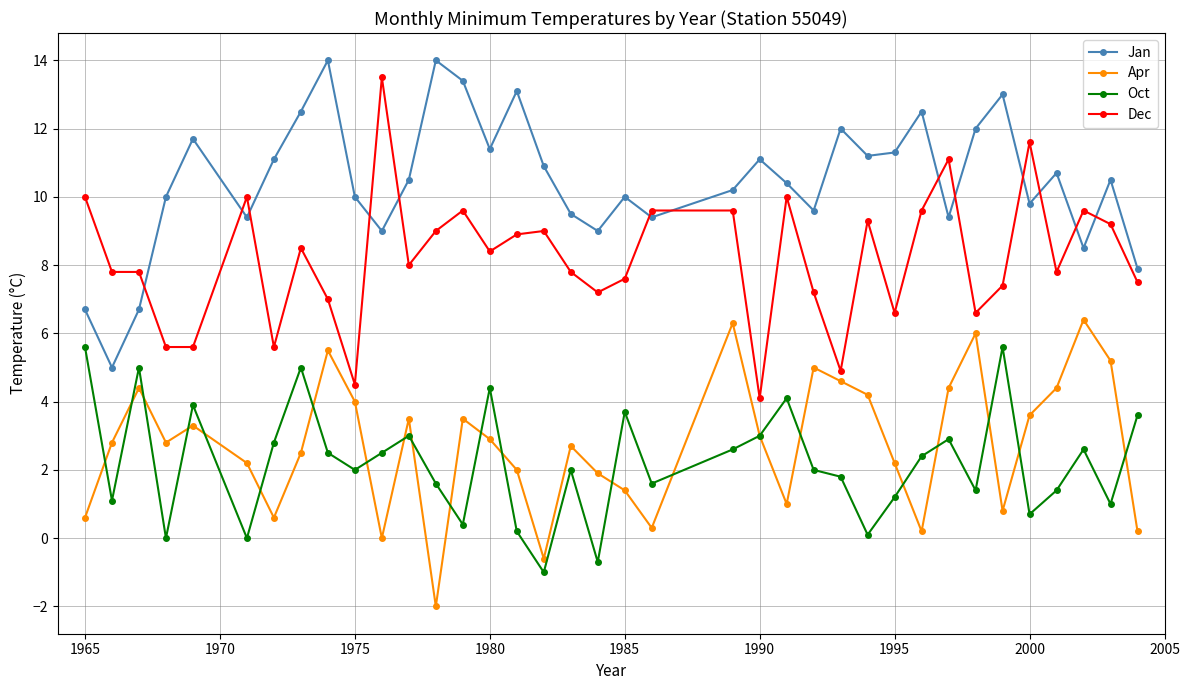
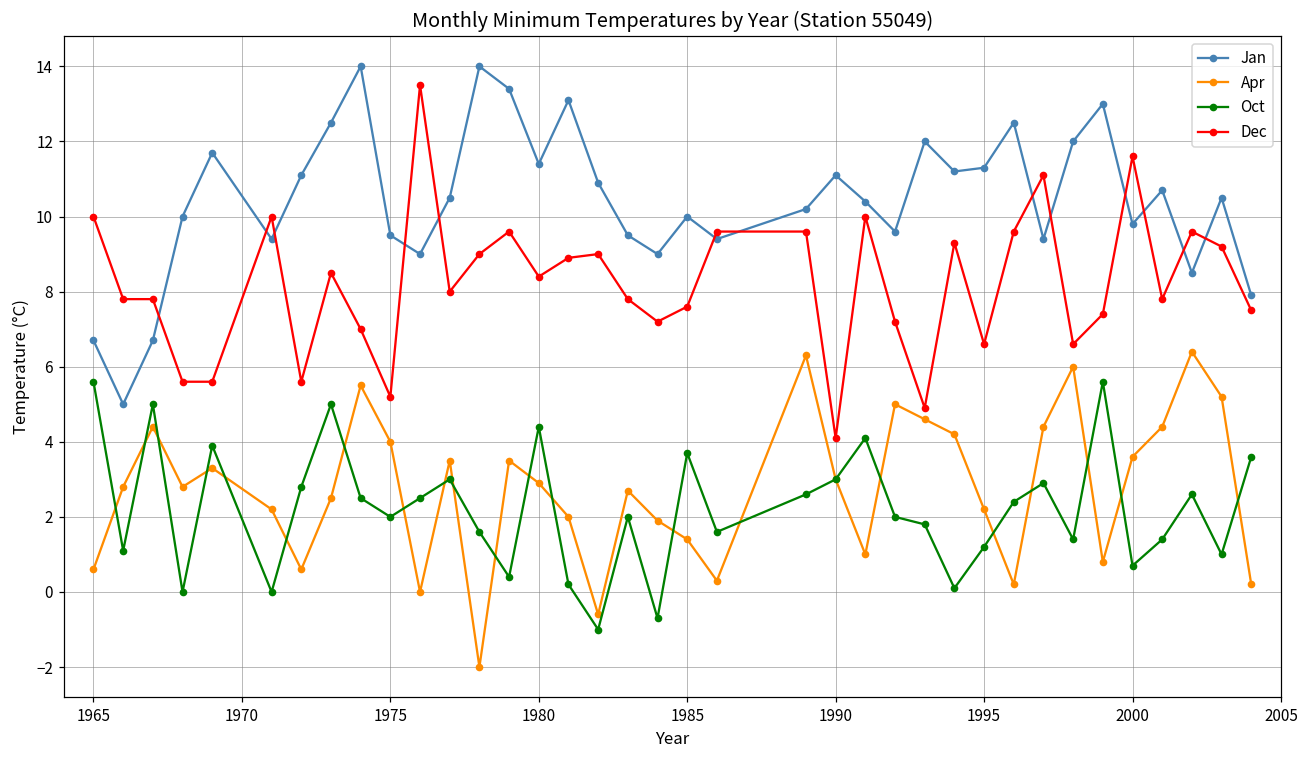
  {
    "Jan": {
      "1965": 6.7,
-     "1975": 10.0,
+     "1975": 9.5,
      "1980": 11.4,
      "1985": 10.0,
      "1990": 11.1,
      "1995": 11.3,
      "2000": 9.8
    },
    "Apr": {
      "1965": 0.6,
      "1975": 4.0,
      "1980": 2.9,
      "1985": 1.4,
      "1995": 2.2,
      "2000": 3.6
    },
    "Oct": {
      "1965": 5.6,
      "1975": 2.0,
      "1980": 4.4,
      "1985": 3.7,
      "1995": 1.2,
      "2000": 0.7
    },
    "Dec": {
      "1965": 10.0,
-     "1975": 4.5,
+     "1975": 5.2,
      "1980": 8.4,
      "1985": 7.6,
      "1990": 4.1,
      "1995": 6.6,
      "2000": 11.6
    }
  }
